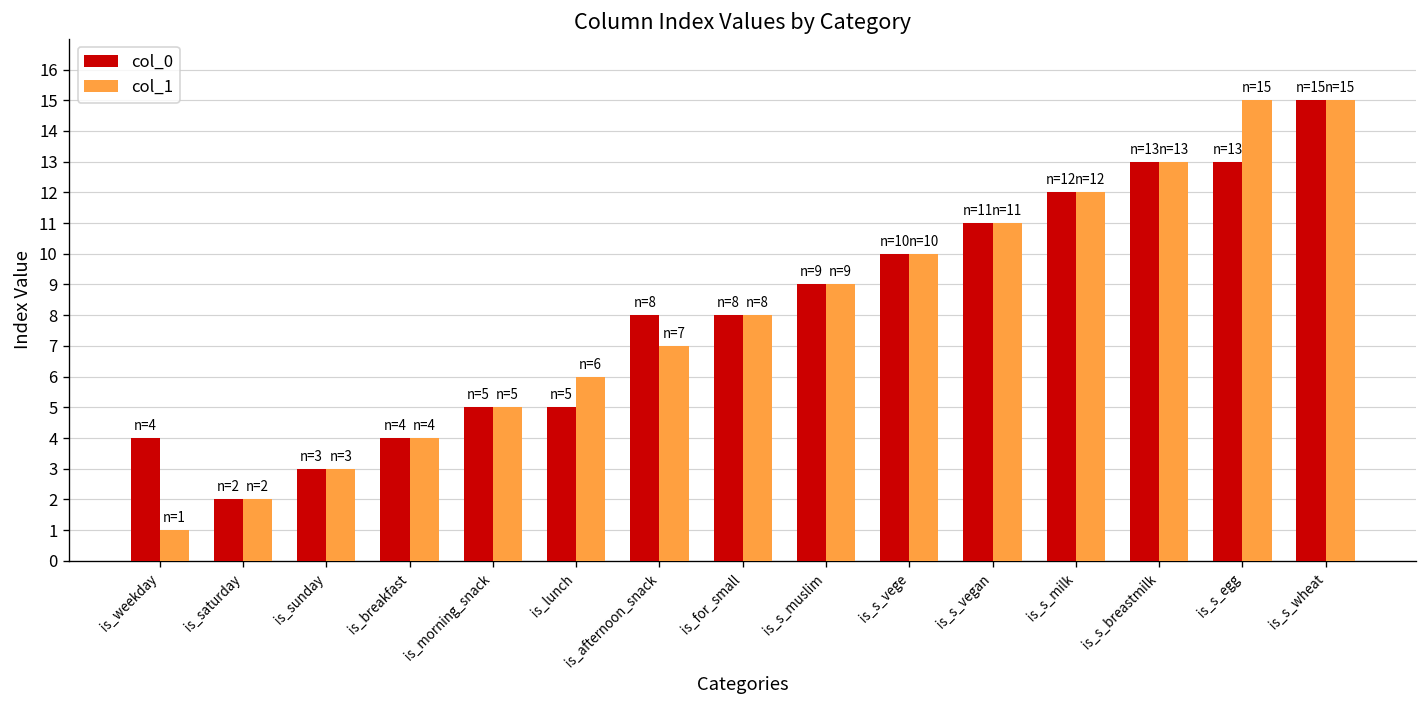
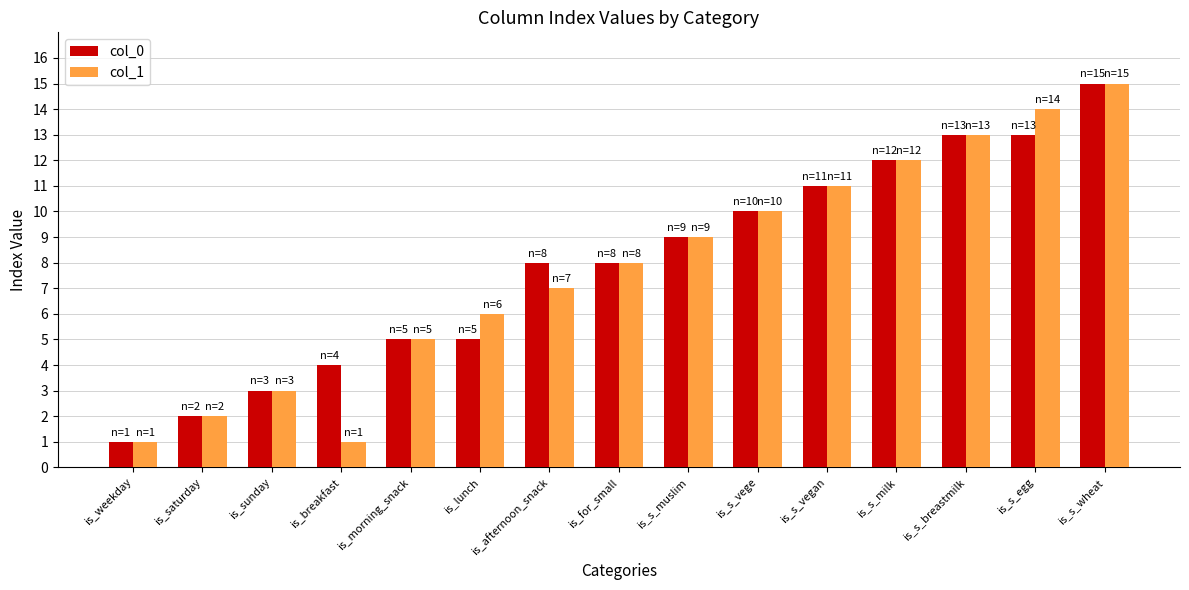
  {
    "col_0": {
-     "is_weekday": 4,
+     "is_weekday": 1,
      "is_saturday": 2,
      "is_sunday": 3,
      "is_breakfast": 4,
      "is_morning_snack": 5,
      "is_lunch": 5,
      "is_afternoon_snack": 8,
      "is_for_small": 8,
      "is_s_muslim": 9,
      "is_s_vege": 10,
      "is_s_vegan": 11,
      "is_s_milk": 12,
      "is_s_breastmilk": 13,
      "is_s_egg": 13,
      "is_s_wheat": 15
    },
    "col_1": {
      "is_weekday": 1,
      "is_saturday": 2,
      "is_sunday": 3,
-     "is_breakfast": 4,
+     "is_breakfast": 1,
      "is_morning_snack": 5,
      "is_lunch": 6,
      "is_afternoon_snack": 7,
      "is_for_small": 8,
      "is_s_muslim": 9,
      "is_s_vege": 10,
      "is_s_vegan": 11,
      "is_s_milk": 12,
      "is_s_breastmilk": 13,
-     "is_s_egg": 15,
+     "is_s_egg": 14,
      "is_s_wheat": 15
    }
  }
